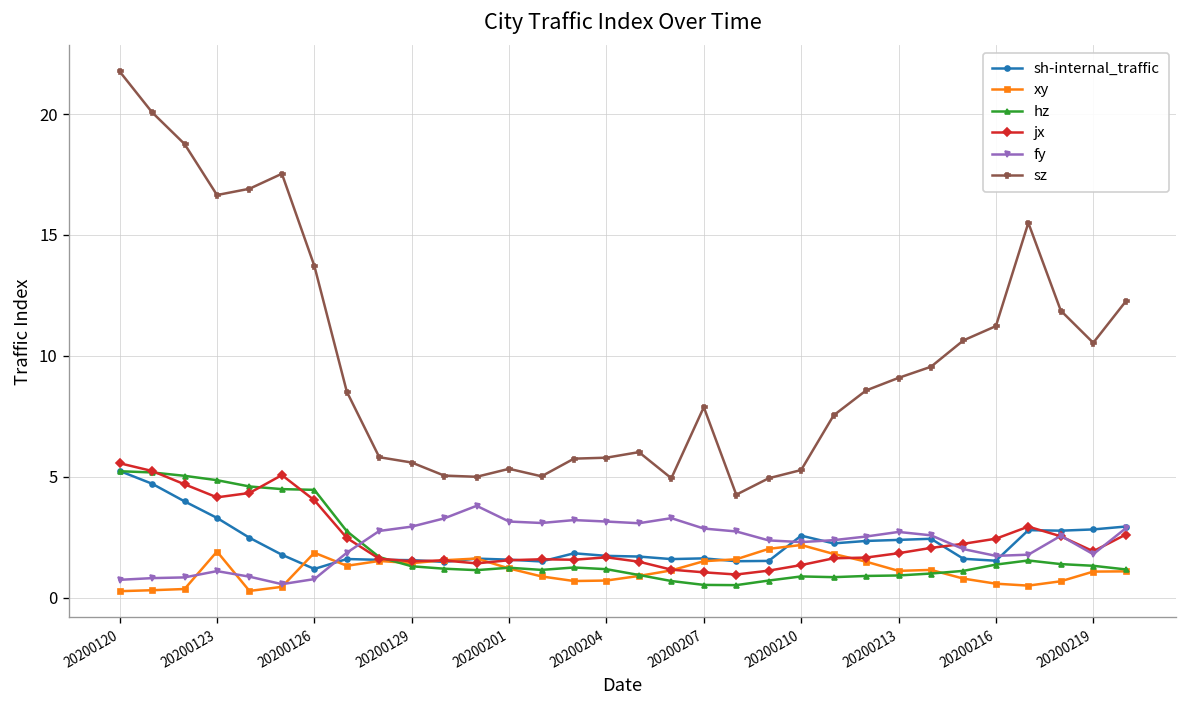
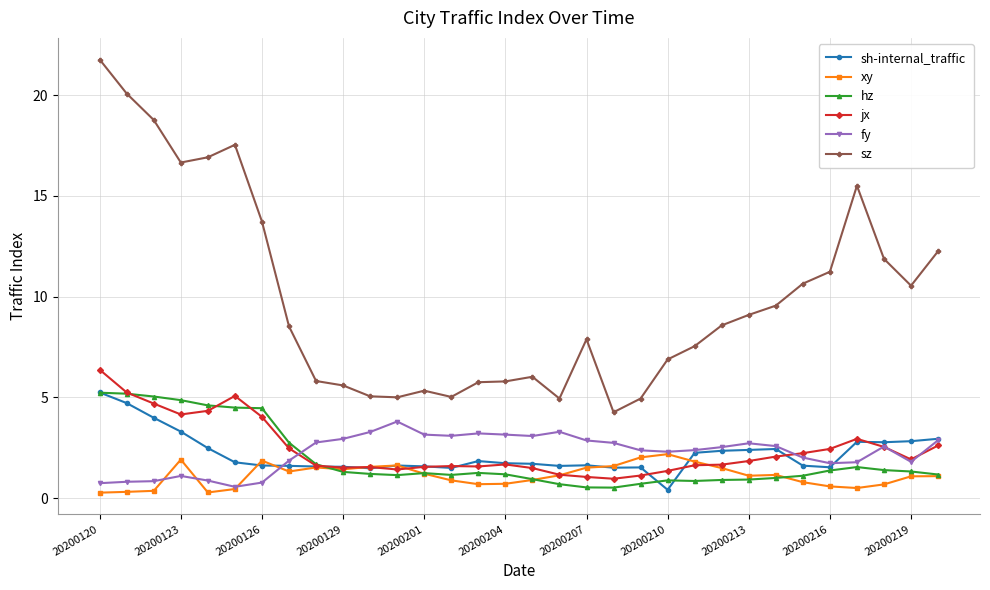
  {
    "sh-internal_traffic": {
      "20200123": 3.3,
-     "20200126": 1.2,
-     "20200210": 2.6,
+     "20200126": 1.6,
+     "20200210": 0.4,
      "20200213": 2.4,
      "20200216": 1.5,
      "20200219": 2.8
    },
    "xy": {
      "20200120": 0.3,
      "20200123": 1.9,
      "20200126": 1.9,
      "20200204": 0.7,
      "20200213": 1.1,
      "20200216": 0.6,
      "20200219": 1.1
    },
    "hz": {
      "20200123": 4.9,
      "20200126": 4.5,
      "20200129": 1.3,
      "20200204": 1.2,
      "20200207": 0.5,
      "20200210": 0.9,
      "20200213": 0.9,
      "20200216": 1.4,
      "20200219": 1.3
    },
    "jx": {
-     "20200120": 5.6,
+     "20200120": 6.4,
      "20200123": 4.2,
      "20200126": 4.0,
      "20200207": 1.1,
      "20200210": 1.4,
      "20200213": 1.8,
      "20200216": 2.4
    },
    "fy": {
      "20200120": 0.7,
      "20200123": 1.1,
      "20200126": 0.8,
      "20200129": 2.9,
      "20200201": 3.2,
      "20200204": 3.2,
      "20200207": 2.9,
      "20200213": 2.7,
      "20200216": 1.7
    },
    "sz": {
      "20200120": 21.8,
      "20200123": 16.7,
      "20200126": 13.7,
      "20200129": 5.6,
      "20200201": 5.3,
      "20200204": 5.8,
      "20200207": 7.9,
-     "20200210": 5.3,
+     "20200210": 6.9,
      "20200213": 9.1,
      "20200216": 11.2,
      "20200219": 10.5
    }
  }
